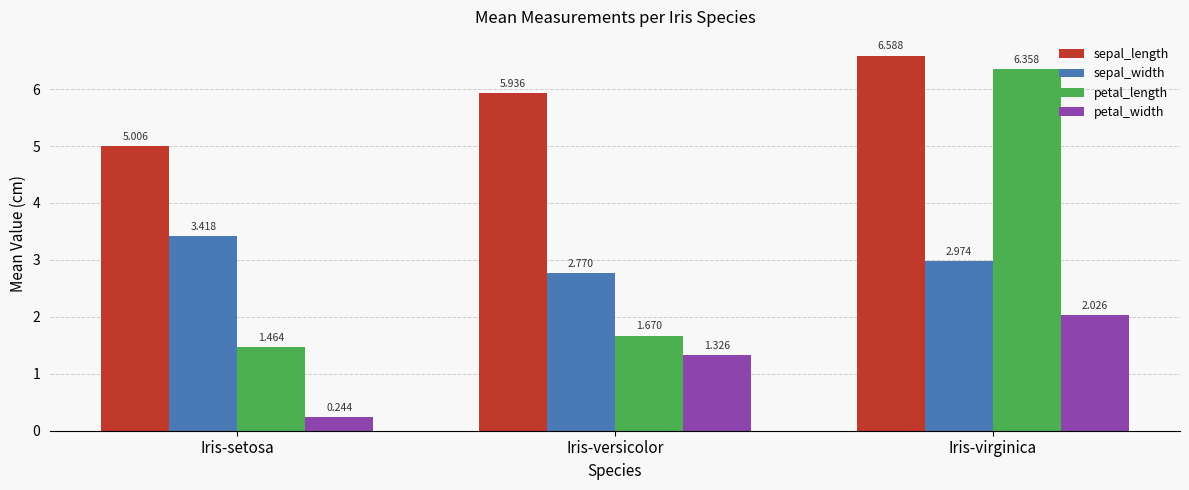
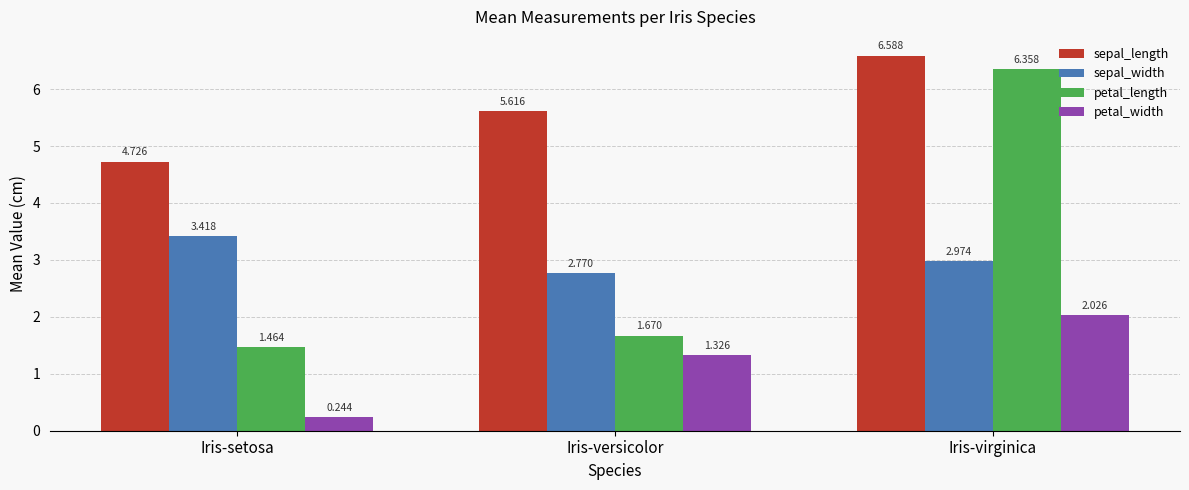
  {
    "sepal_length": {
-     "Iris-setosa": 5.006,
-     "Iris-versicolor": 5.936,
+     "Iris-setosa": 4.726,
+     "Iris-versicolor": 5.616,
      "Iris-virginica": 6.588
    },
    "sepal_width": {
      "Iris-setosa": 3.418,
      "Iris-versicolor": 2.770,
      "Iris-virginica": 2.974
    },
    "petal_length": {
      "Iris-setosa": 1.464,
      "Iris-versicolor": 1.670,
      "Iris-virginica": 6.358
    },
    "petal_width": {
      "Iris-setosa": 0.244,
      "Iris-versicolor": 1.326,
      "Iris-virginica": 2.026
    }
  }
